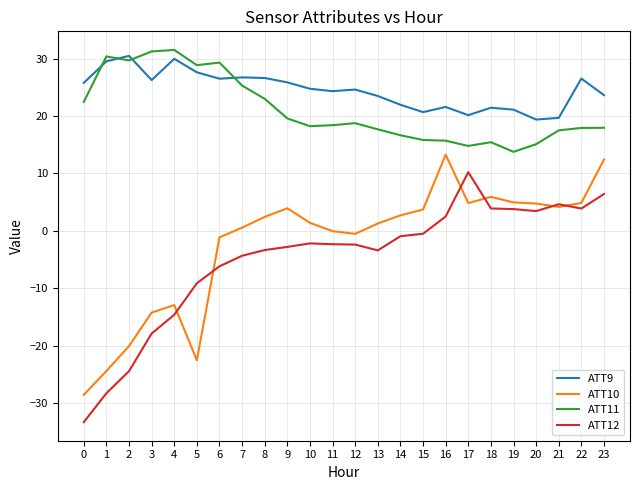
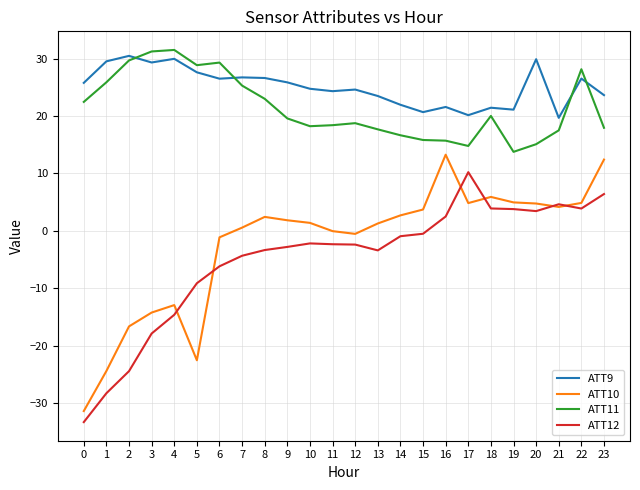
  {
    "ATT9": {
      "0": 26,
      "1": 30,
      "2": 30,
-     "3": 26,
+     "3": 29,
      "4": 30,
      "5": 28,
      "6": 26,
      "7": 27,
      "8": 27,
      "9": 26,
      "10": 25,
      "11": 24,
      "12": 25,
      "13": 23,
      "14": 22,
      "15": 21,
      "16": 22,
      "17": 20,
      "18": 21,
      "19": 21,
-     "20": 19,
+     "20": 30,
      "21": 20,
      "22": 27,
      "23": 24
    },
    "ATT10": {
-     "0": -29,
+     "0": -31,
      "1": -24,
-     "2": -20,
+     "2": -17,
      "3": -14,
      "4": -13,
      "5": -23,
      "6": -1,
      "7": 1,
      "8": 2,
-     "9": 4,
+     "9": 2,
      "10": 1,
      "11": 0,
      "12": -1,
      "13": 1,
      "14": 3,
      "15": 4,
      "16": 13,
      "17": 5,
      "18": 6,
      "19": 5,
      "20": 5,
      "21": 4,
      "22": 5,
      "23": 12
    },
    "ATT11": {
      "0": 22,
-     "1": 30,
+     "1": 26,
      "2": 30,
      "3": 31,
      "4": 31,
      "5": 29,
      "6": 29,
      "7": 25,
      "8": 23,
      "9": 20,
      "10": 18,
      "11": 18,
      "12": 19,
      "13": 18,
      "14": 17,
      "15": 16,
      "16": 16,
      "17": 15,
-     "18": 15,
+     "18": 20,
      "19": 14,
      "20": 15,
      "21": 18,
-     "22": 18,
+     "22": 28,
      "23": 18
    },
    "ATT12": {
      "0": -33,
      "1": -28,
      "2": -24,
      "3": -18,
      "4": -15,
      "5": -9,
      "6": -6,
      "7": -4,
      "8": -3,
      "9": -3,
      "10": -2,
      "11": -2,
      "12": -2,
      "13": -3,
      "14": -1,
      "15": 0,
      "16": 3,
      "17": 10,
      "18": 4,
      "19": 4,
      "20": 3,
      "21": 5,
      "22": 4,
      "23": 6
    }
  }
